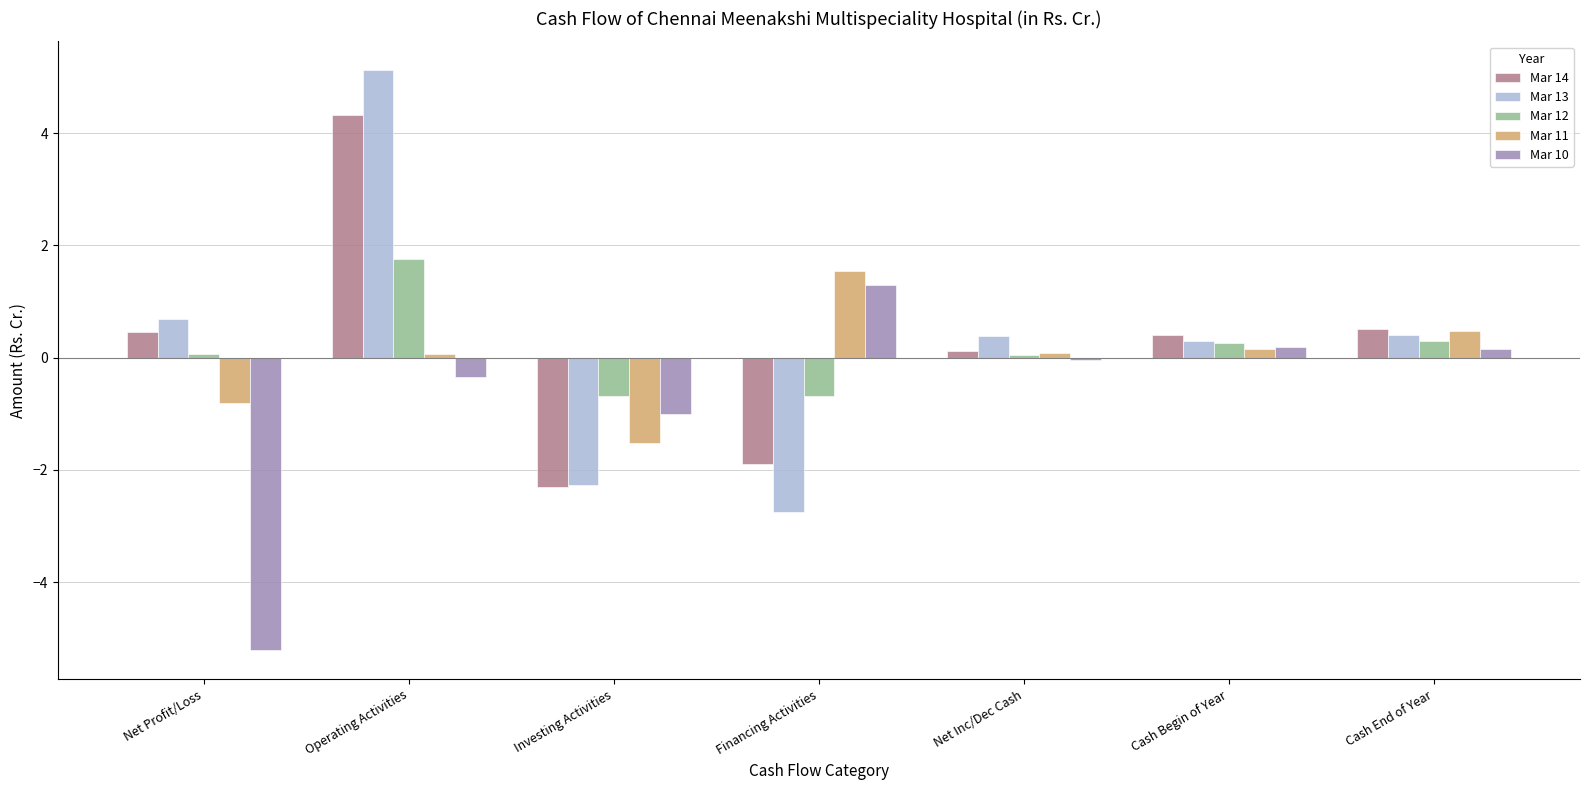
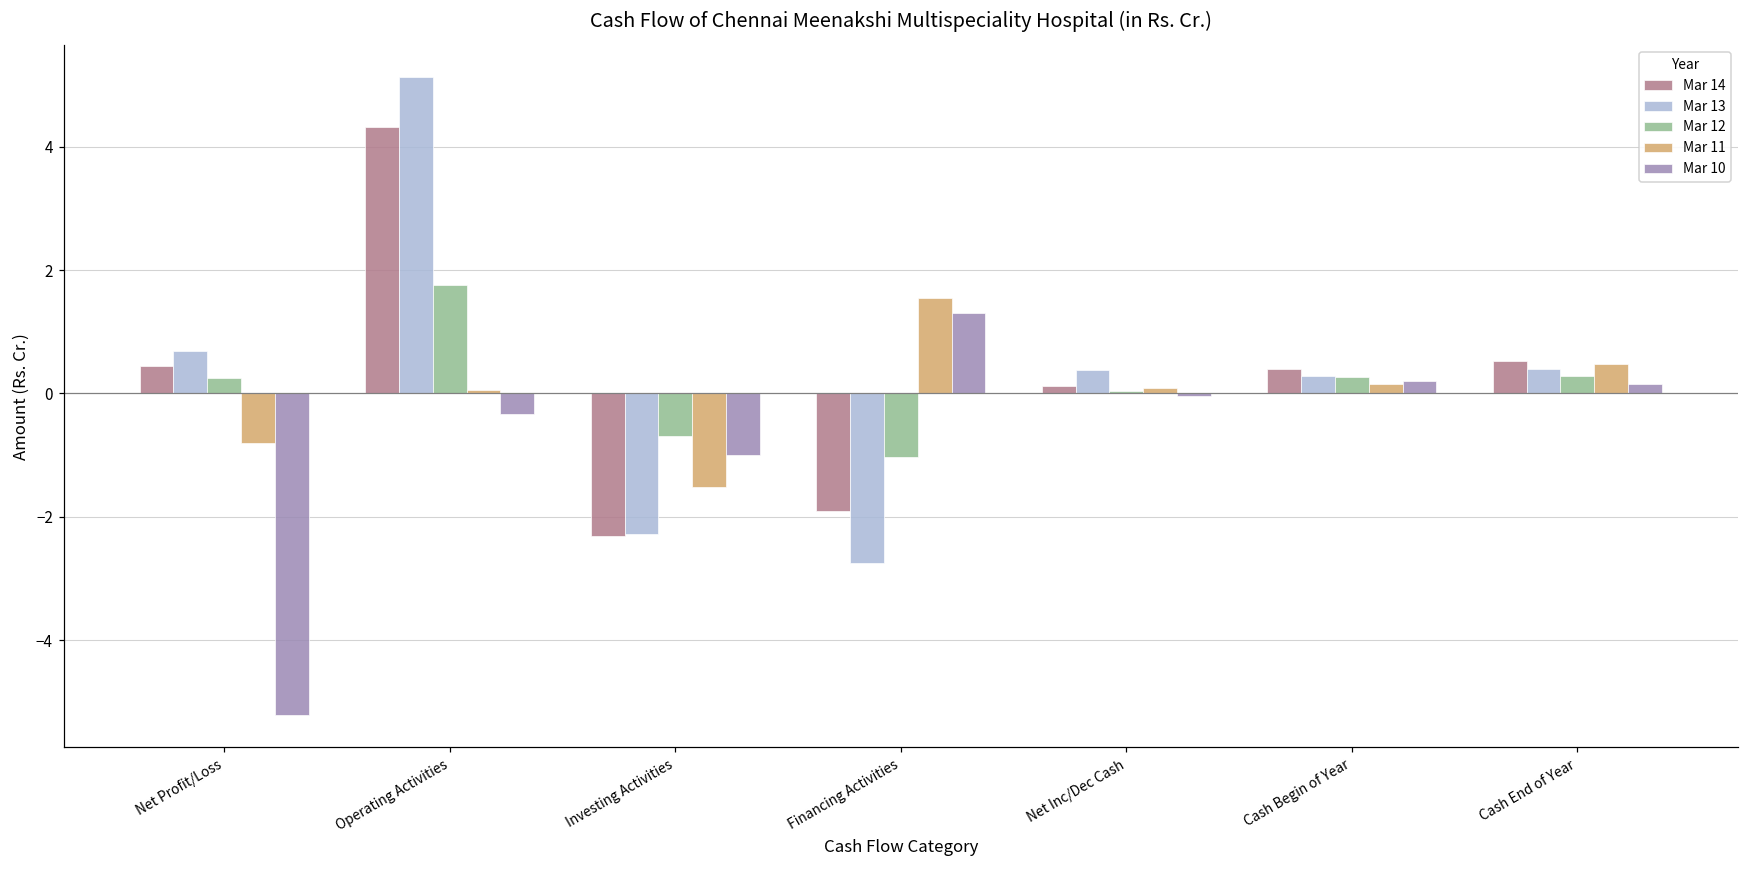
  {
    "Mar 13": {
      "Net Profit/Loss": 0.7,
      "Operating Activities": 5.1,
      "Investing Activities": -2.3,
      "Financing Activities": -2.7,
      "Net Inc/Dec Cash": 0.4,
      "Cash Begin of Year": 0.3,
      "Cash End of Year": 0.4
    },
    "Mar 12": {
-     "Net Profit/Loss": 0.1,
+     "Net Profit/Loss": 0.3,
      "Operating Activities": 1.8,
      "Investing Activities": -0.7,
-     "Financing Activities": -0.7,
+     "Financing Activities": -1.0,
      "Cash Begin of Year": 0.3,
      "Cash End of Year": 0.3
    },
    "Mar 11": {
      "Net Profit/Loss": -0.8,
      "Operating Activities": 0.1,
      "Investing Activities": -1.5,
      "Financing Activities": 1.6,
      "Net Inc/Dec Cash": 0.1,
      "Cash Begin of Year": 0.2,
      "Cash End of Year": 0.5
    }
  }
